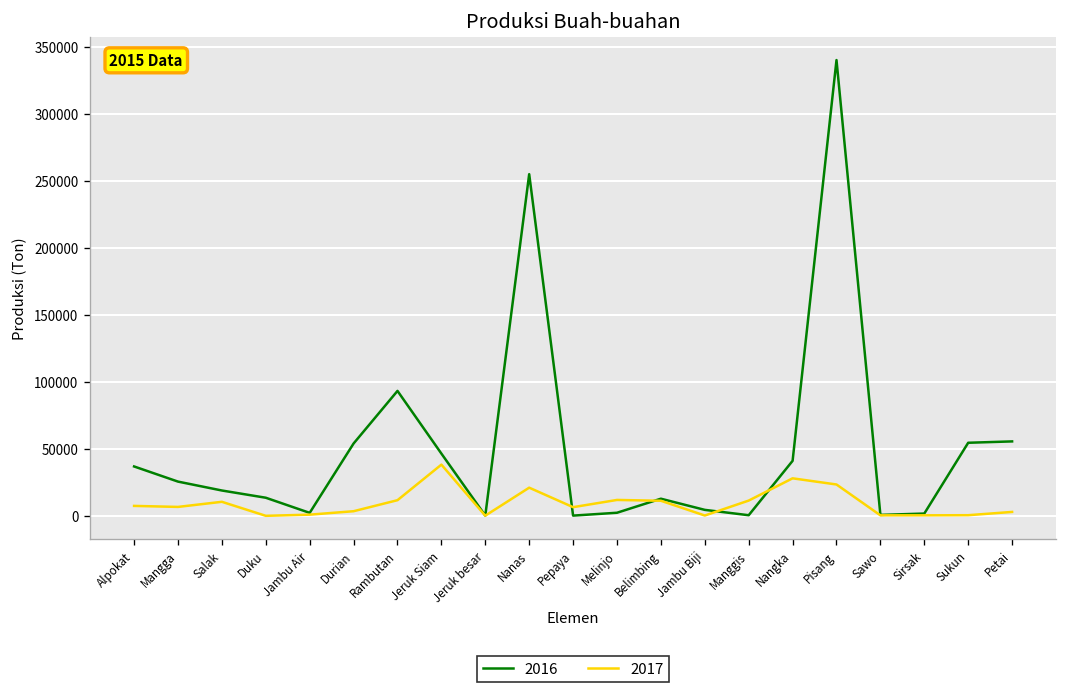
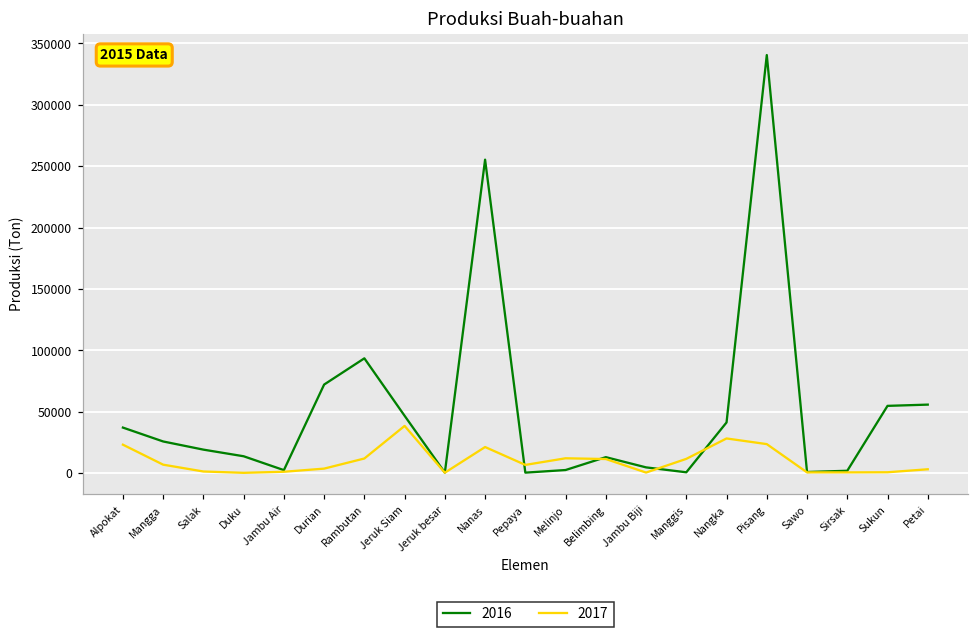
  {
    "2016": {
      "Alpokat": 37000,
      "Mangga": 26000,
      "Salak": 19000,
      "Duku": 14000,
-     "Durian": 54000,
+     "Durian": 72000,
      "Rambutan": 93000,
      "Jeruk Siam": 47000,
      "Nanas": 255000,
      "Pepaya": 0,
      "Melinjo": 2000,
      "Jambu Biji": 5000,
      "Manggis": 1000,
      "Nangka": 41000,
      "Pisang": 340000,
      "Sukun": 55000,
      "Petai": 56000
    },
    "2017": {
-     "Alpokat": 8000,
+     "Alpokat": 23000,
      "Mangga": 7000,
-     "Salak": 11000,
+     "Salak": 1000,
      "Duku": 0,
      "Durian": 4000,
      "Rambutan": 12000,
      "Jeruk Siam": 38000,
      "Nanas": 21000,
      "Pepaya": 7000,
      "Melinjo": 12000,
      "Jambu Biji": 0,
      "Manggis": 12000,
      "Nangka": 28000,
      "Pisang": 24000,
      "Sukun": 1000,
      "Petai": 3000
    }
  }
